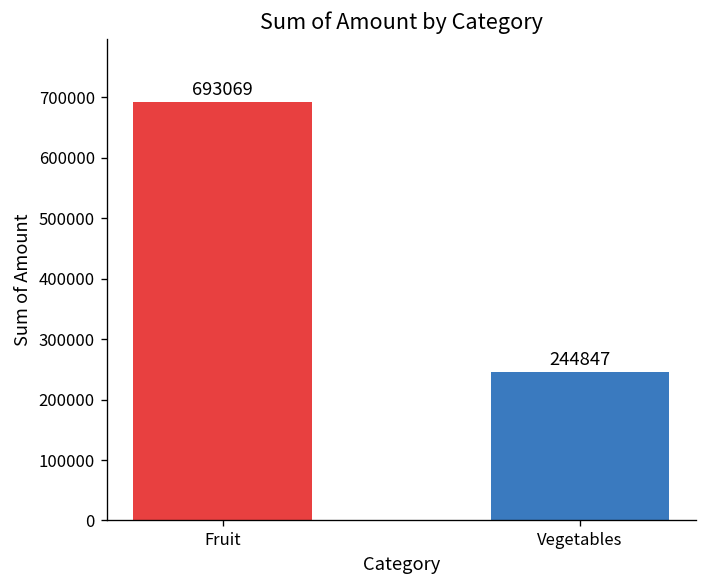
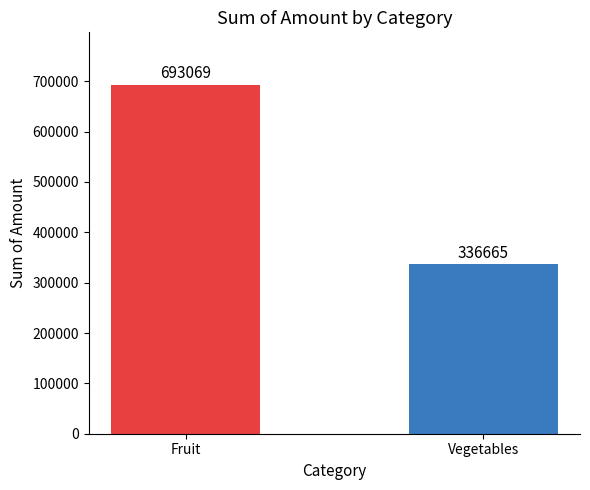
  {
    "Fruit": 693069,
-   "Vegetables": 244847
+   "Vegetables": 336665
  }
